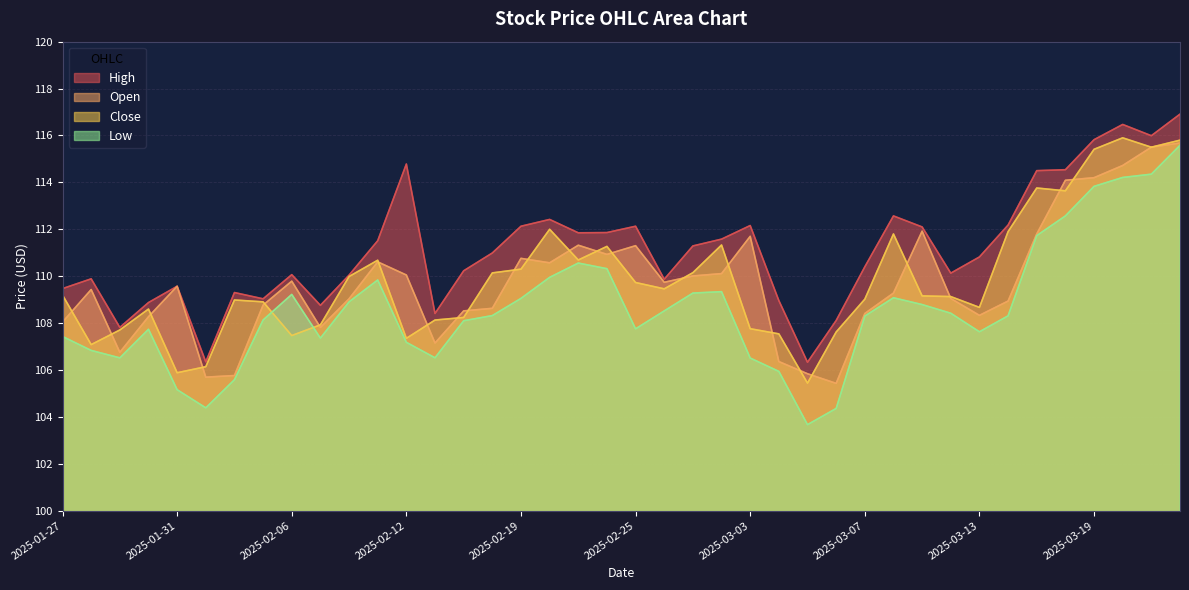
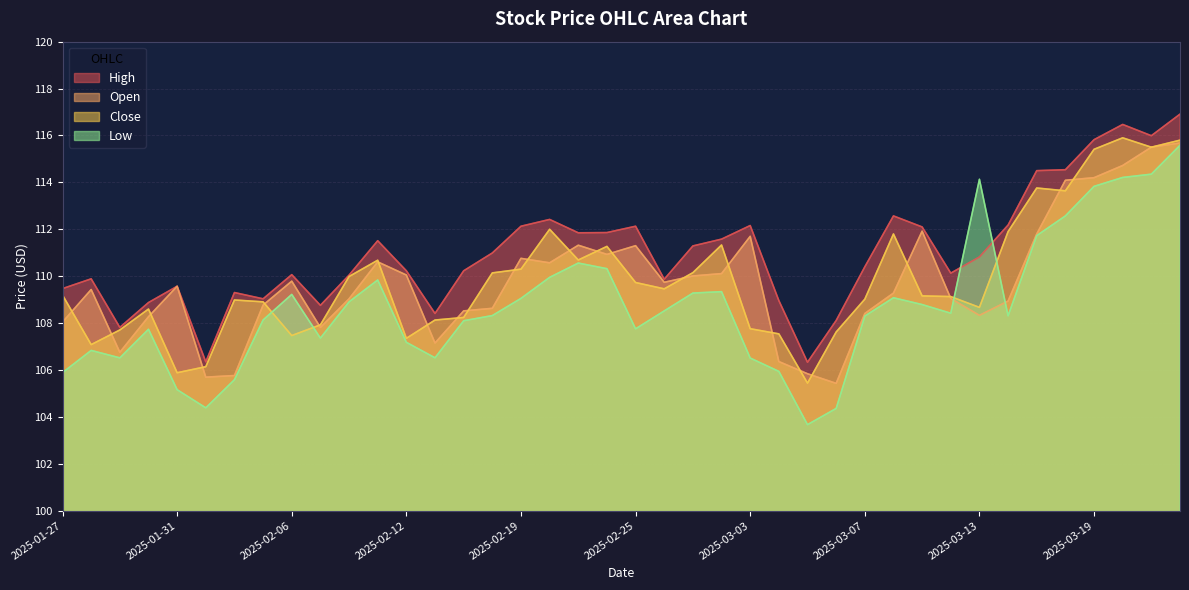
  {
    "High": {
      "2025-01-27": 109.5,
      "2025-02-06": 110.1,
-     "2025-02-12": 114.8,
+     "2025-02-12": 110.2,
      "2025-02-19": 112.1,
      "2025-02-25": 112.1,
      "2025-03-03": 112.2,
      "2025-03-07": 110.4,
      "2025-03-13": 110.8,
      "2025-03-19": 115.8
    },
    "Low": {
-     "2025-01-27": 107.4,
+     "2025-01-27": 105.9,
      "2025-01-31": 105.2,
      "2025-02-06": 109.2,
      "2025-02-12": 107.2,
      "2025-02-19": 109.1,
      "2025-02-25": 107.8,
      "2025-03-03": 106.5,
-     "2025-03-13": 107.6,
+     "2025-03-13": 114.1,
      "2025-03-19": 113.8
    }
  }
